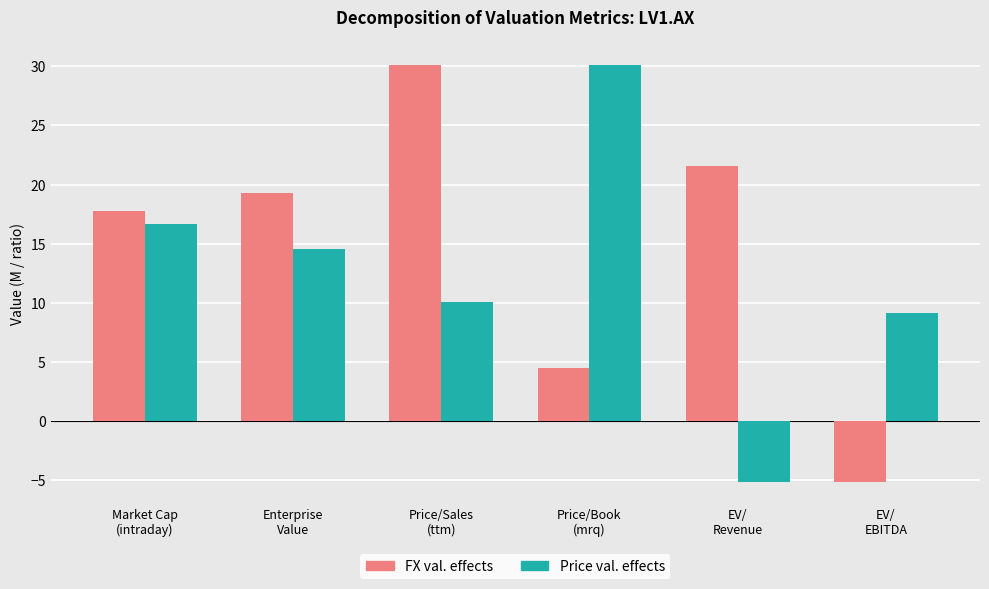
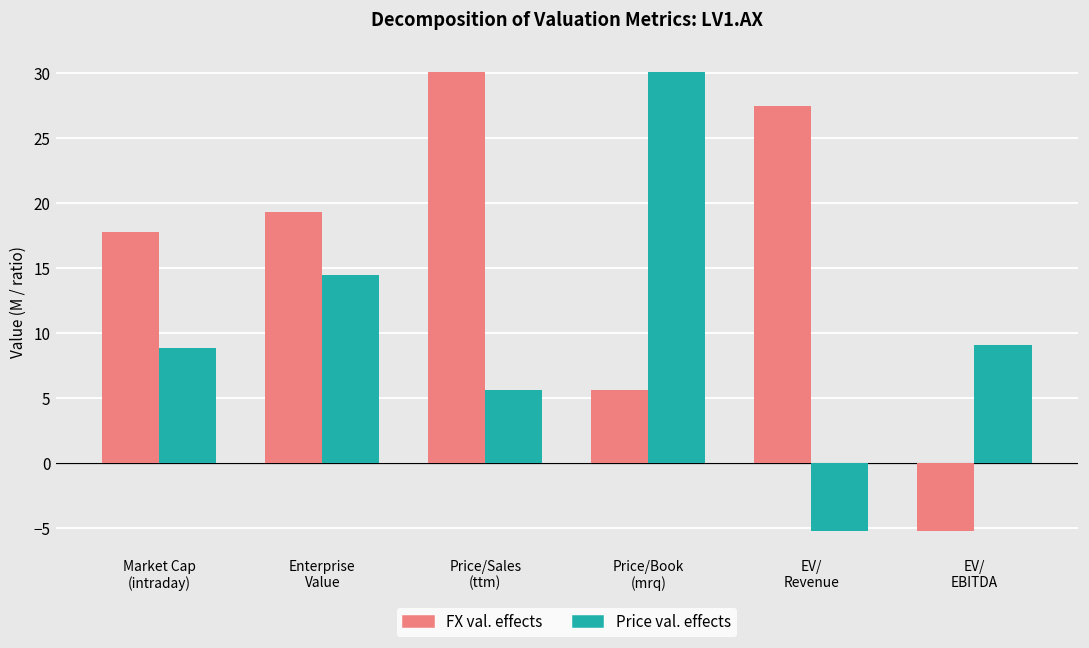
  {
    "FX val. effects": {
      "Market Cap (intraday)": 17.8,
      "Enterprise Value": 19.3,
      "Price/Sales (ttm)": 30.1,
-     "Price/Book (mrq)": 4.5,
-     "EV/ Revenue": 21.6,
+     "Price/Book (mrq)": 5.7,
+     "EV/ Revenue": 27.5,
      "EV/ EBITDA": -5.2
    },
    "Price val. effects": {
-     "Market Cap (intraday)": 16.7,
+     "Market Cap (intraday)": 8.9,
      "Enterprise Value": 14.5,
-     "Price/Sales (ttm)": 10.1,
+     "Price/Sales (ttm)": 5.7,
      "Price/Book (mrq)": 30.1,
      "EV/ Revenue": -5.2,
      "EV/ EBITDA": 9.1
    }
  }
